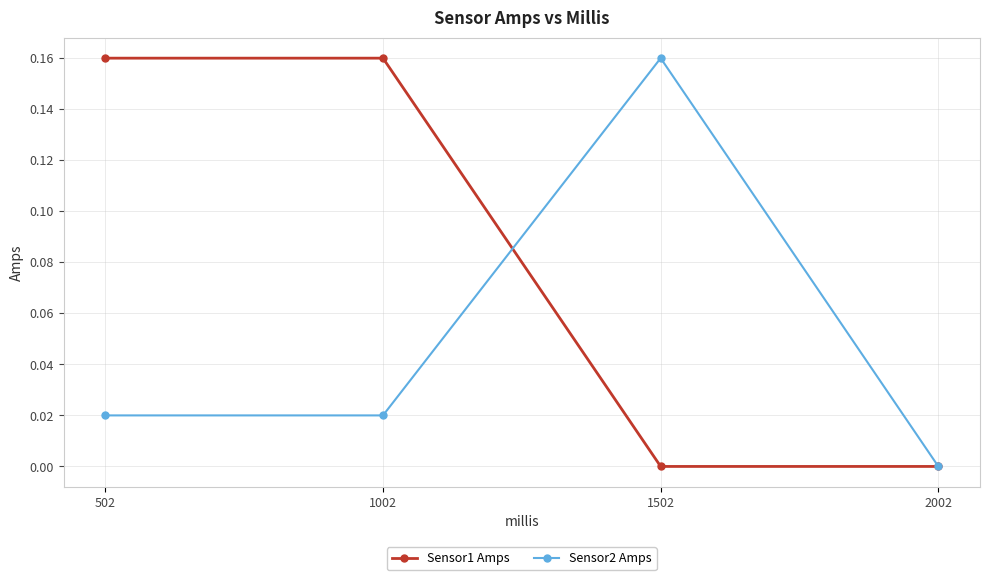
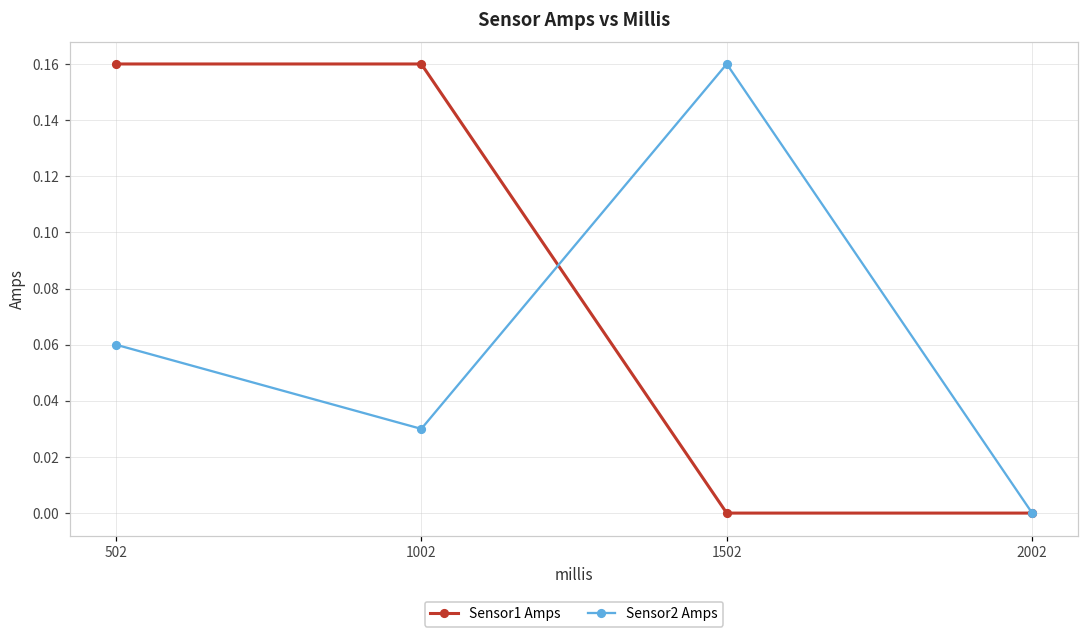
  {
    "Sensor1 Amps": {
      "502": 0.16,
      "1002": 0.16,
      "1502": 0.00
    },
    "Sensor2 Amps": {
-     "502": 0.02,
-     "1002": 0.02,
+     "502": 0.06,
+     "1002": 0.03,
      "1502": 0.16
    }
  }
